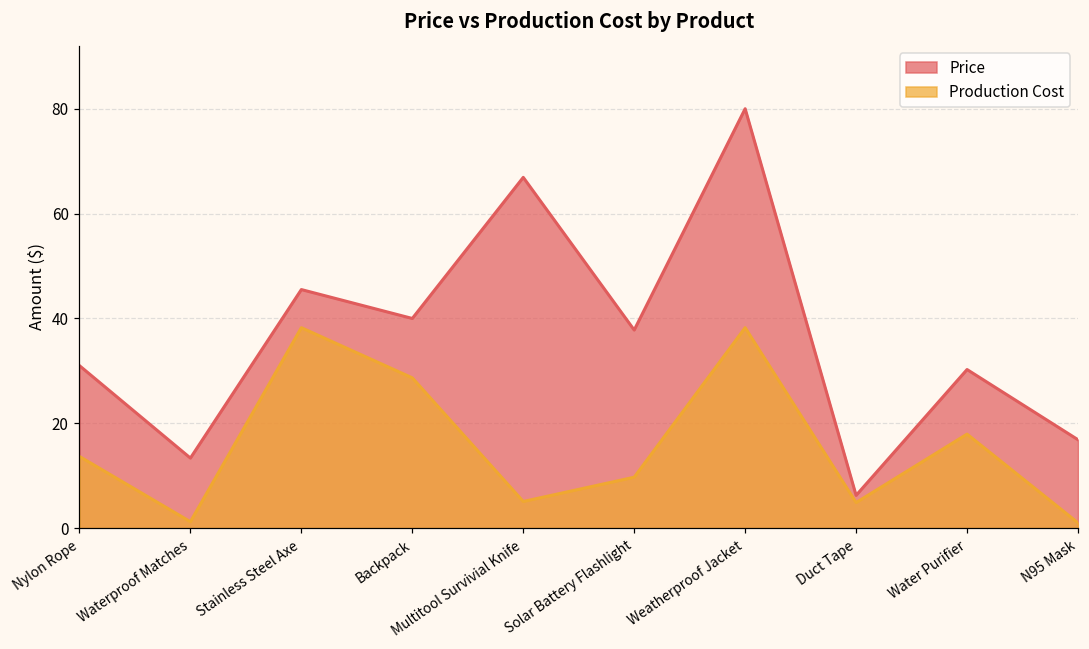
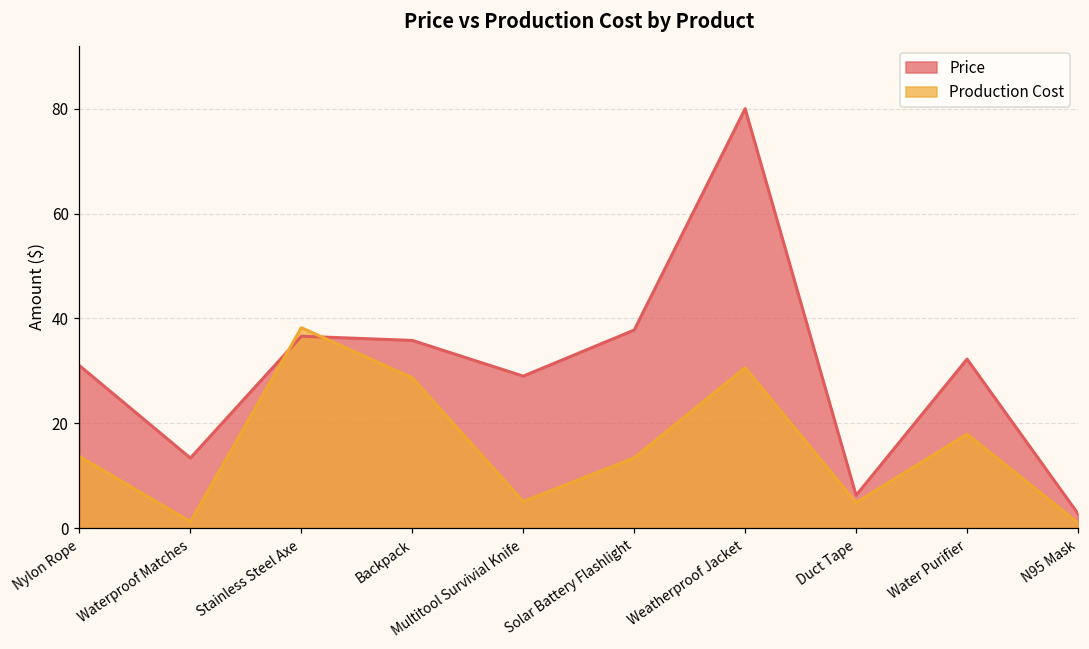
  {
    "Price": {
      "Nylon Rope": 31,
      "Waterproof Matches": 13,
-     "Stainless Steel Axe": 46,
-     "Backpack": 40,
-     "Multitool Survivial Knife": 67,
+     "Stainless Steel Axe": 37,
+     "Backpack": 36,
+     "Multitool Survivial Knife": 29,
      "Solar Battery Flashlight": 38,
      "Weatherproof Jacket": 80,
      "Duct Tape": 6,
-     "Water Purifier": 30,
-     "N95 Mask": 17
+     "Water Purifier": 32,
+     "N95 Mask": 3
    },
    "Production Cost": {
      "Nylon Rope": 14,
      "Waterproof Matches": 1,
      "Stainless Steel Axe": 38,
      "Backpack": 29,
      "Multitool Survivial Knife": 5,
-     "Solar Battery Flashlight": 10,
-     "Weatherproof Jacket": 38,
+     "Solar Battery Flashlight": 13,
+     "Weatherproof Jacket": 31,
      "Duct Tape": 5,
      "Water Purifier": 18,
      "N95 Mask": 1
    }
  }
